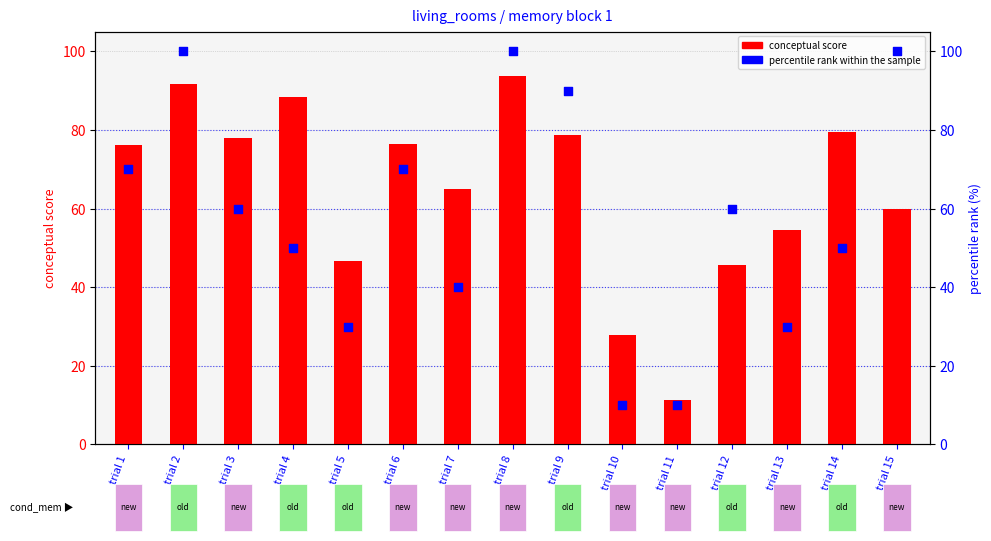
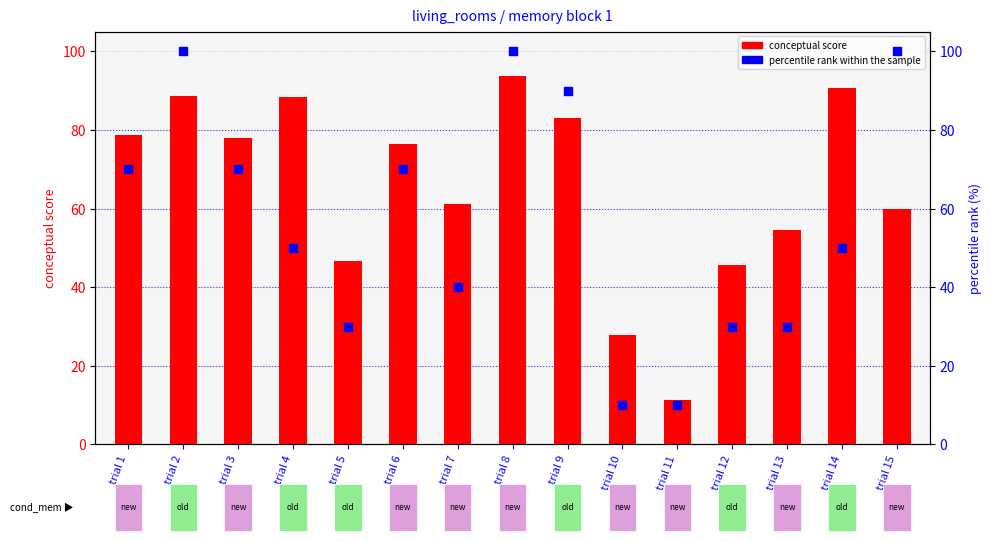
  {
    "conceptual score": {
-     "trial 1": 76,
-     "trial 2": 92,
+     "trial 1": 79,
+     "trial 2": 89,
      "trial 3": 78,
      "trial 4": 88,
      "trial 5": 47,
      "trial 6": 76,
-     "trial 7": 65,
+     "trial 7": 61,
      "trial 8": 94,
-     "trial 9": 79,
+     "trial 9": 83,
      "trial 10": 28,
      "trial 11": 11,
      "trial 12": 46,
      "trial 13": 55,
-     "trial 14": 80,
+     "trial 14": 91,
      "trial 15": 60
    },
    "percentile rank within the sample": {
-     "trial 3": 60,
-     "trial 12": 60
+     "trial 3": 70,
+     "trial 12": 30
    }
  }
